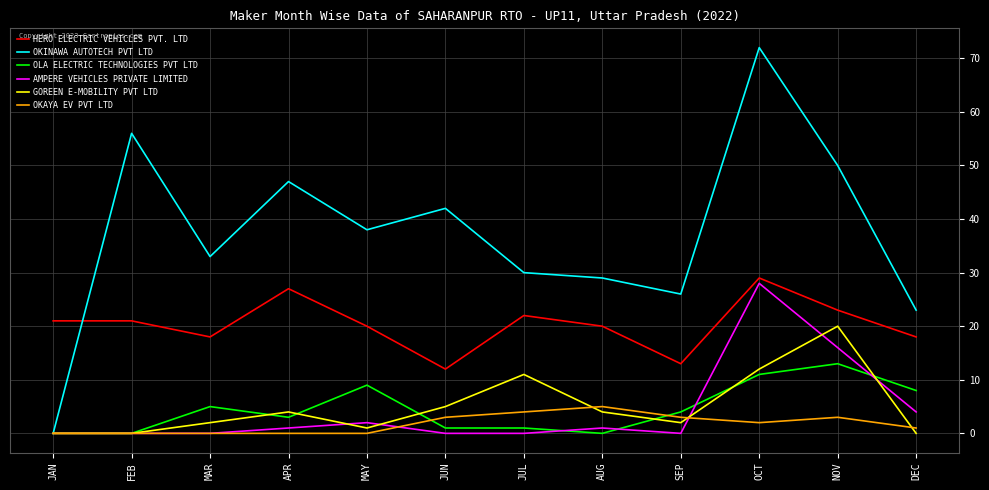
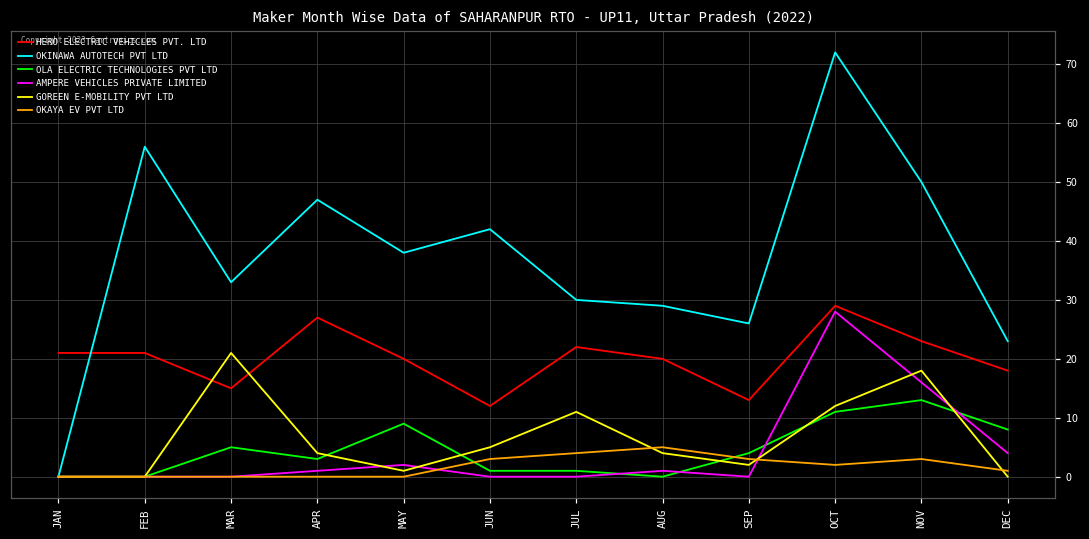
  {
    "HERO ELECTRIC VEHICLES PVT. LTD": {
      "JAN": 21,
      "FEB": 21,
-     "MAR": 18,
+     "MAR": 15,
      "APR": 27,
      "MAY": 20,
      "JUN": 12,
      "JUL": 22,
      "AUG": 20,
      "SEP": 13,
      "OCT": 29,
      "NOV": 23,
      "DEC": 18
    },
    "OKINAWA AUTOTECH PVT LTD": {
      "FEB": 56,
      "MAR": 33,
      "APR": 47,
      "MAY": 38,
      "JUN": 42,
      "JUL": 30,
      "AUG": 29,
      "SEP": 26,
      "OCT": 72,
      "NOV": 50,
      "DEC": 23
    },
    "OLA ELECTRIC TECHNOLOGIES PVT LTD": {
      "MAR": 5,
      "APR": 3,
      "MAY": 9,
      "JUN": 1,
      "JUL": 1,
      "AUG": 0,
      "SEP": 4,
      "OCT": 11,
      "NOV": 13,
      "DEC": 8
    },
    "AMPERE VEHICLES PRIVATE LIMITED": {
      "APR": 1,
      "MAY": 2,
      "JUN": 0,
      "JUL": 0,
      "AUG": 1,
      "SEP": 0,
      "OCT": 28,
      "NOV": 16,
      "DEC": 4
    },
    "GOREEN E-MOBILITY PVT LTD": {
-     "MAR": 2,
+     "MAR": 21,
      "APR": 4,
      "MAY": 1,
      "JUN": 5,
      "JUL": 11,
      "AUG": 4,
      "SEP": 2,
      "OCT": 12,
-     "NOV": 20,
+     "NOV": 18,
      "DEC": 0
    },
    "OKAYA EV PVT LTD": {
      "APR": 0,
      "MAY": 0,
      "JUN": 3,
      "JUL": 4,
      "AUG": 5,
      "SEP": 3,
      "OCT": 2,
      "NOV": 3,
      "DEC": 1
    }
  }
